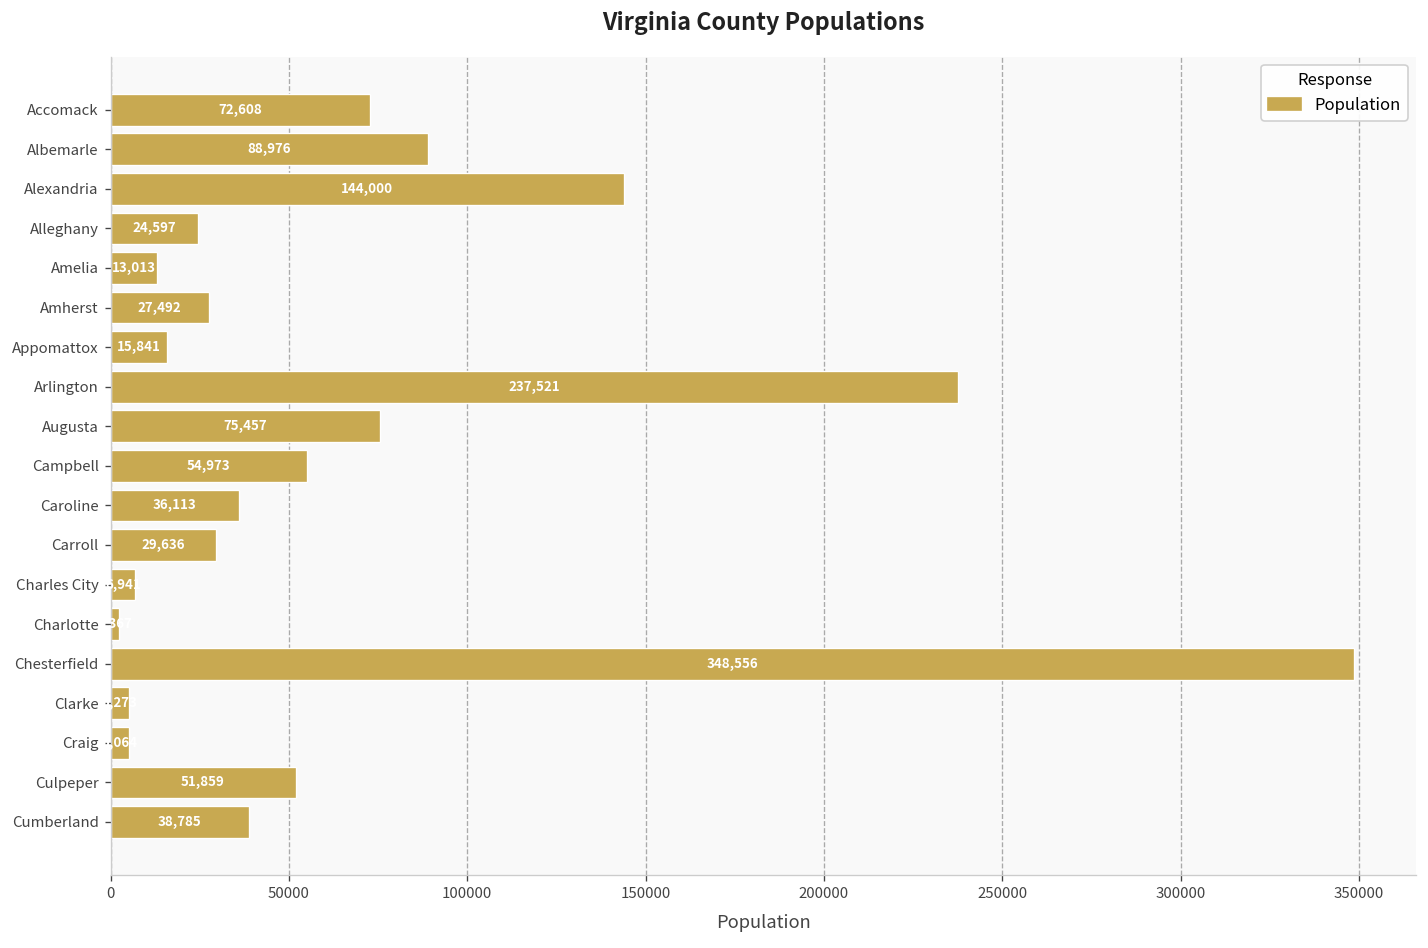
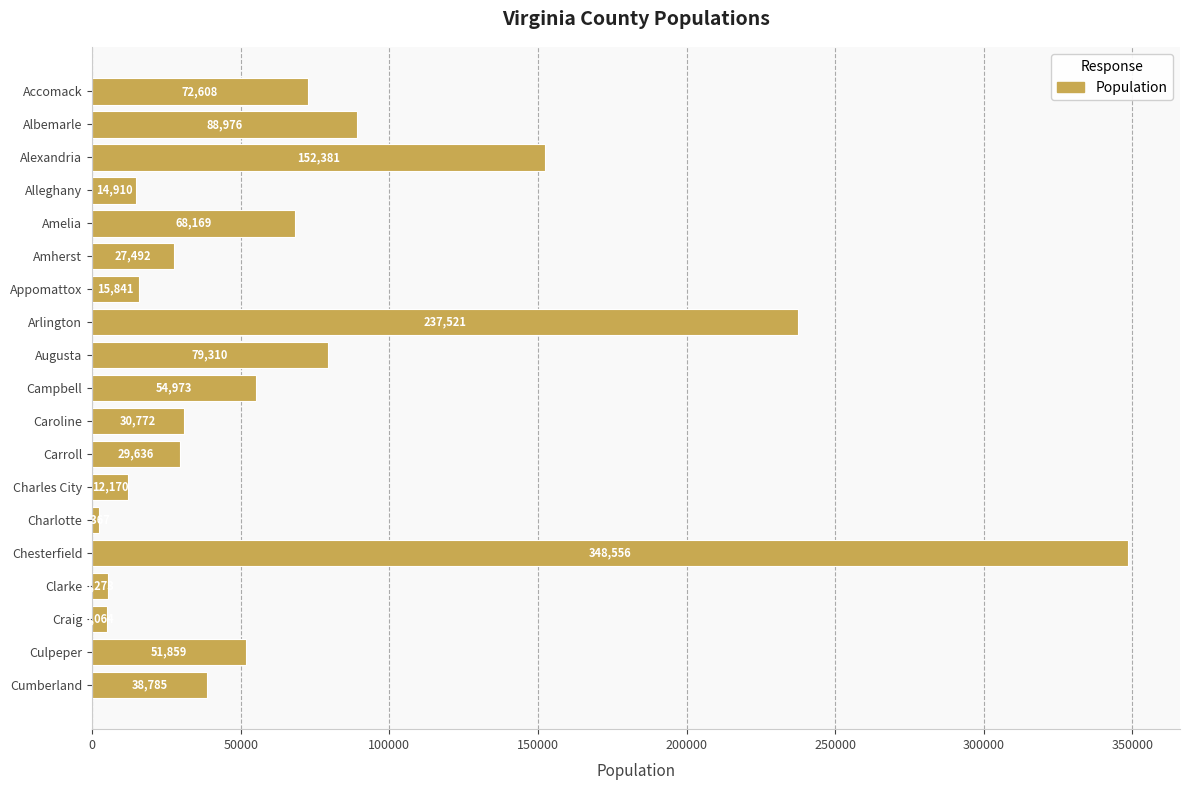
  {
    "Accomack": "72,608",
    "Albemarle": "88,976",
-   "Alexandria": "144,000",
-   "Alleghany": "24,597",
-   "Amelia": "13,013",
+   "Alexandria": "152,381",
+   "Alleghany": "14,910",
+   "Amelia": "68,169",
    "Amherst": "27,492",
    "Appomattox": "15,841",
    "Arlington": "237,521",
-   "Augusta": "75,457",
+   "Augusta": "79,310",
    "Campbell": "54,973",
-   "Caroline": "36,113",
+   "Caroline": "30,772",
    "Carroll": "29,636",
-   "Charles City": "6,941",
+   "Charles City": "12,170",
    "Chesterfield": "348,556",
    "Clarke": "5,273",
    "Culpeper": "51,859",
    "Cumberland": "38,785"
  }
